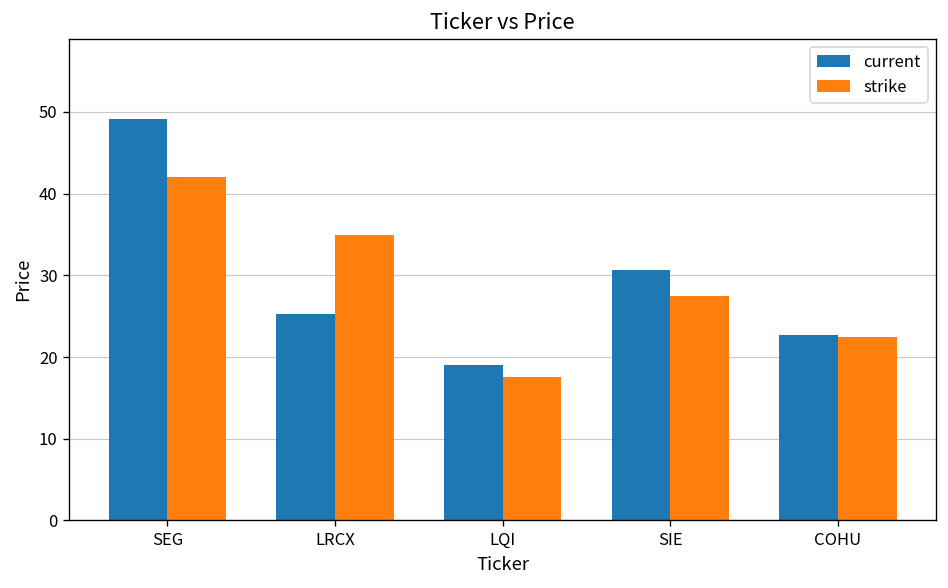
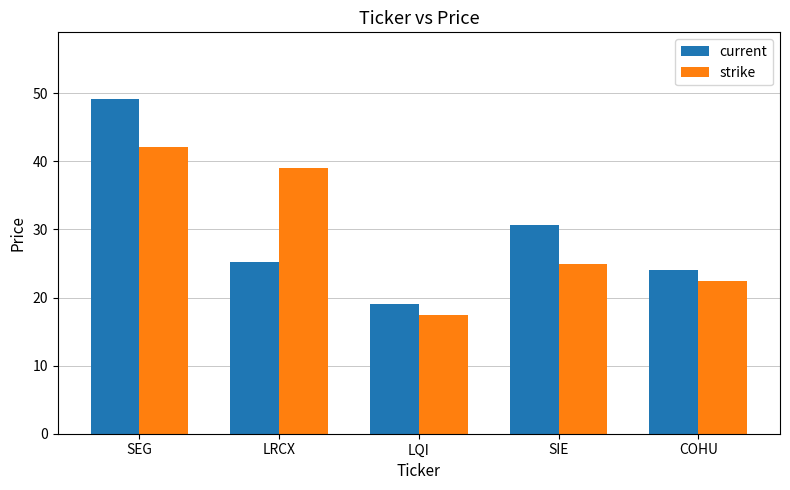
  {
    "current": {
      "SEG": 49,
      "LRCX": 25,
      "LQI": 19,
      "SIE": 31,
-     "COHU": 23
+     "COHU": 24
    },
    "strike": {
      "SEG": 42,
-     "LRCX": 35,
+     "LRCX": 39,
      "LQI": 18,
-     "SIE": 28,
+     "SIE": 25,
      "COHU": 23
    }
  }
